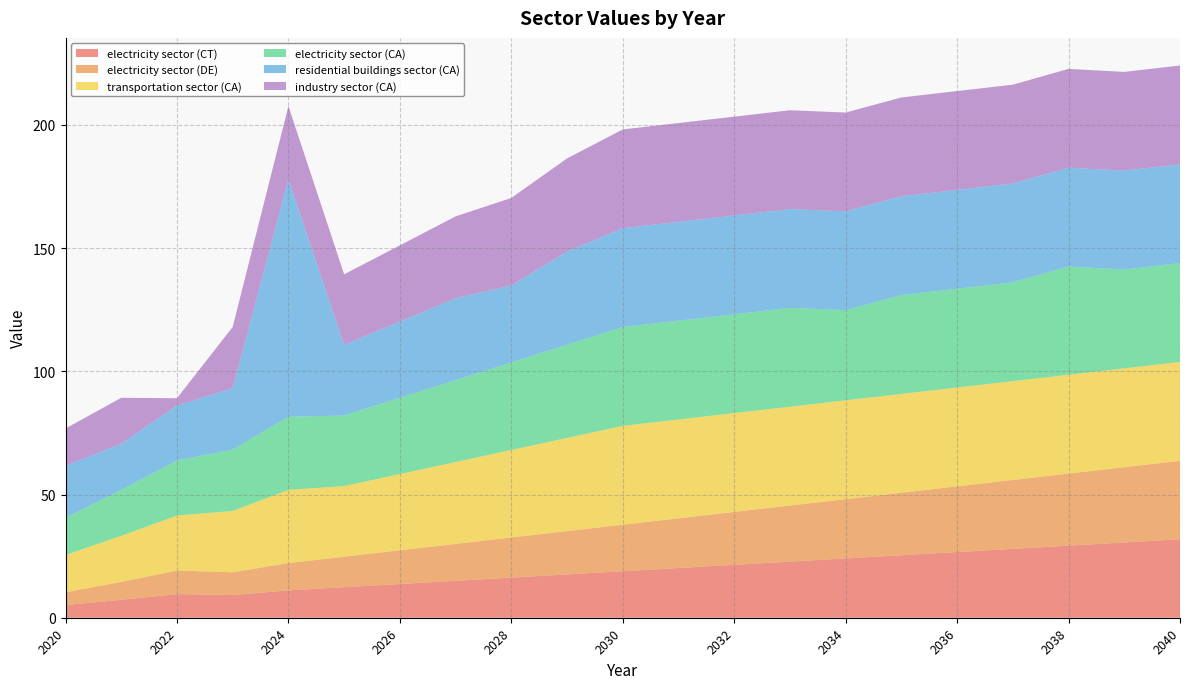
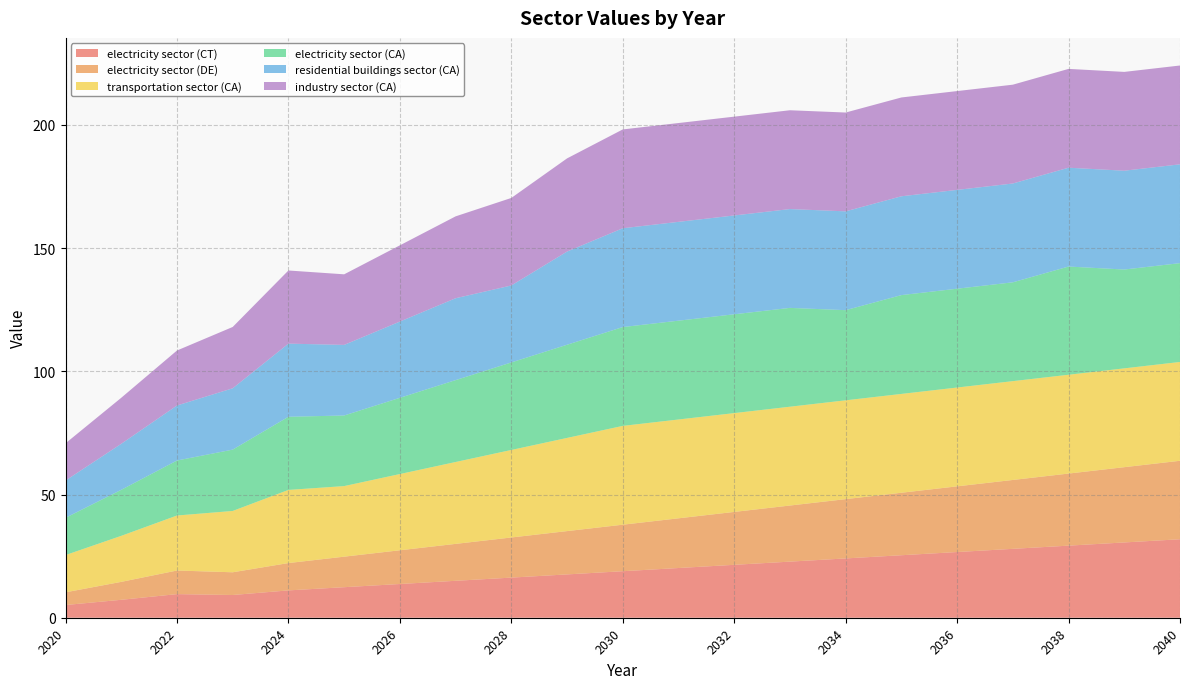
  {
    "transportation sector (CA)": {
      "2020": 15,
      "2022": 22,
      "2024": 30,
      "2026": 31,
      "2028": 36,
      "2030": 40,
      "2032": 40,
      "2034": 40,
      "2036": 40,
      "2038": 40,
      "2040": 40
    },
    "electricity sector (CA)": {
      "2020": 15,
      "2022": 22,
      "2024": 30,
      "2026": 31,
      "2028": 36,
      "2030": 40,
      "2032": 40,
      "2034": 37,
      "2036": 40,
      "2038": 44,
      "2040": 40
    },
    "residential buildings sector (CA)": {
-     "2020": 21,
+     "2020": 15,
      "2022": 22,
-     "2024": 96,
+     "2024": 30,
      "2026": 31,
      "2028": 31,
      "2030": 40,
      "2032": 40,
      "2034": 40,
      "2036": 40,
      "2038": 40,
      "2040": 40
    },
    "industry sector (CA)": {
      "2020": 15,
-     "2022": 3,
+     "2022": 22,
      "2024": 30,
      "2026": 31,
      "2028": 36,
      "2030": 40,
      "2032": 40,
      "2034": 40,
      "2036": 40,
      "2038": 40,
      "2040": 40
    }
  }
